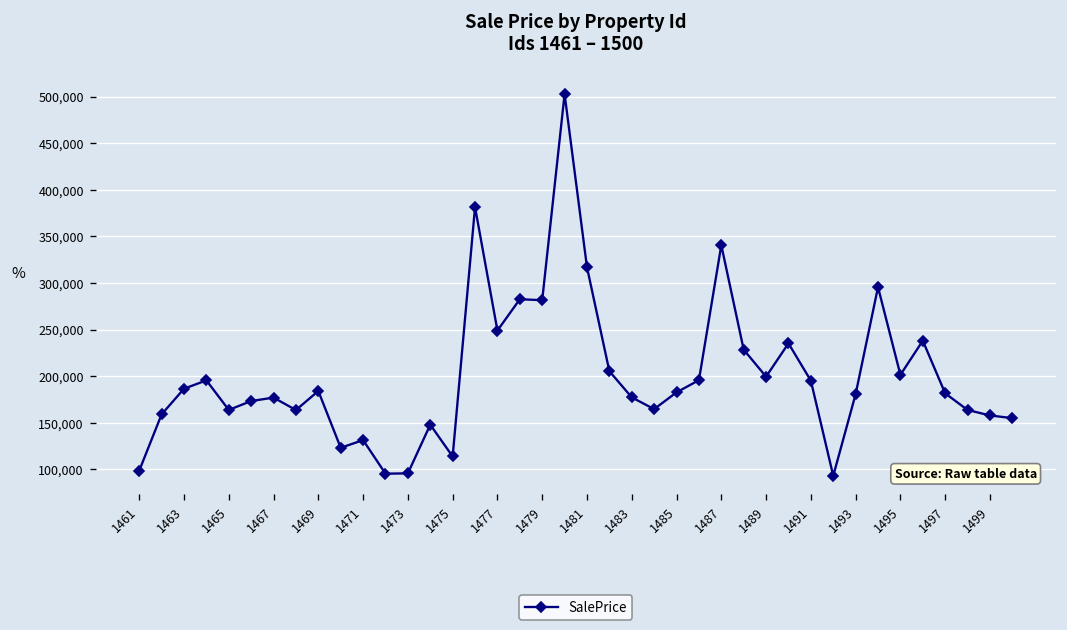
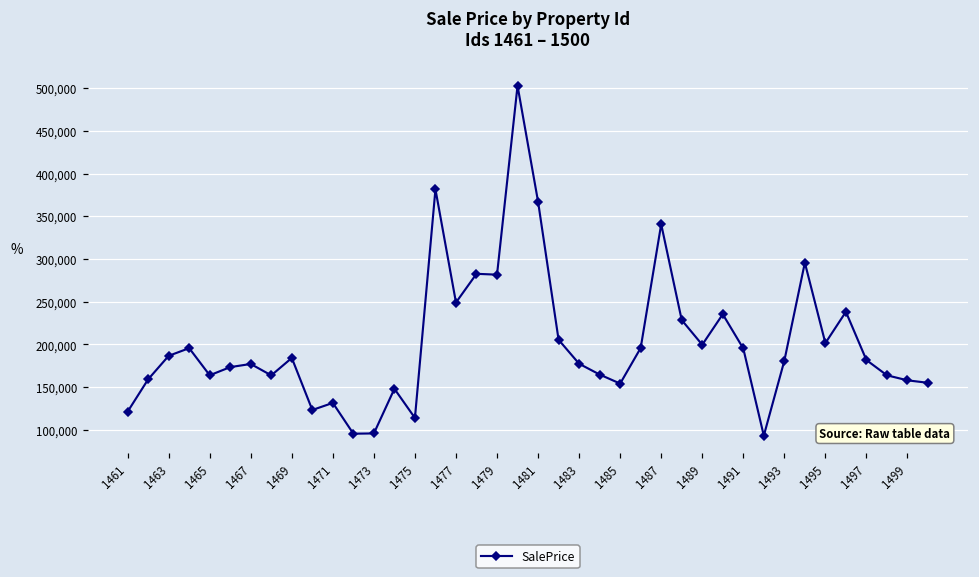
  {
-   "1461": "100,000",
+   "1461": "120,000",
    "1463": "190,000",
    "1465": "160,000",
    "1467": "180,000",
    "1469": "180,000",
    "1471": "130,000",
    "1473": "100,000",
    "1475": "110,000",
    "1477": "250,000",
    "1479": "280,000",
-   "1481": "320,000",
+   "1481": "370,000",
    "1483": "180,000",
-   "1485": "180,000",
+   "1485": "150,000",
    "1487": "340,000",
    "1489": "200,000",
    "1491": "200,000",
    "1493": "180,000",
    "1495": "200,000",
    "1497": "180,000",
    "1499": "160,000"
  }
